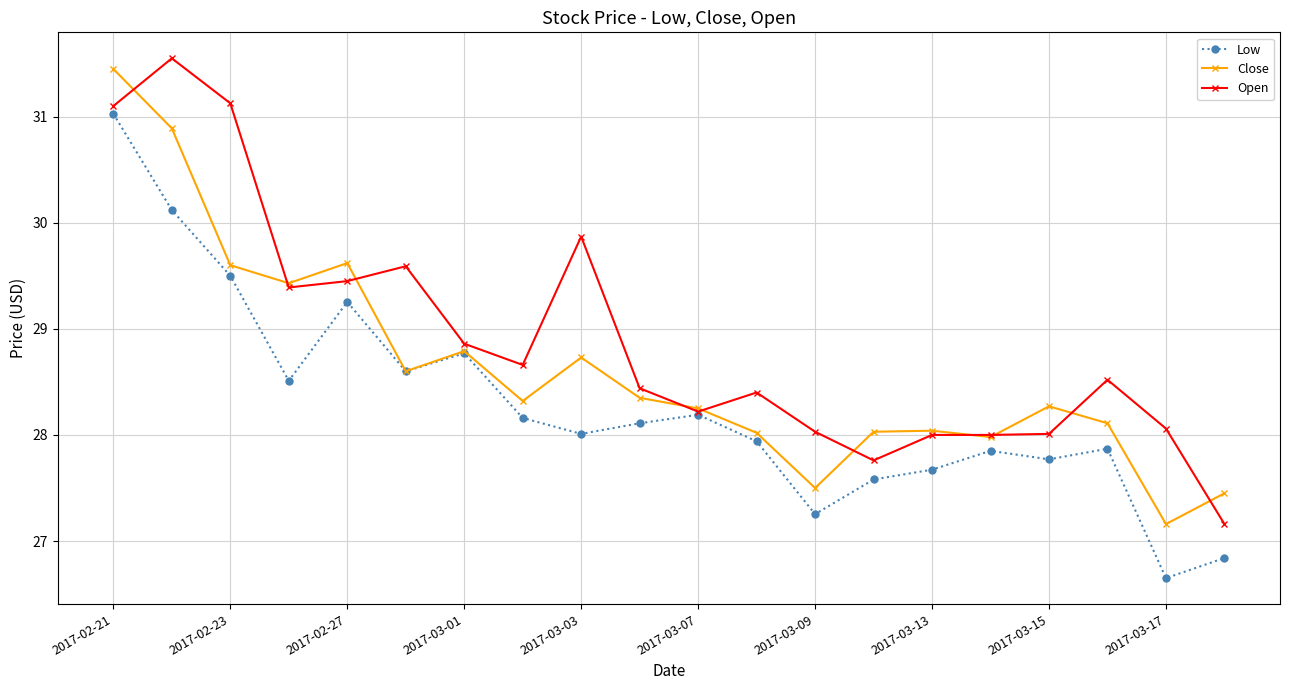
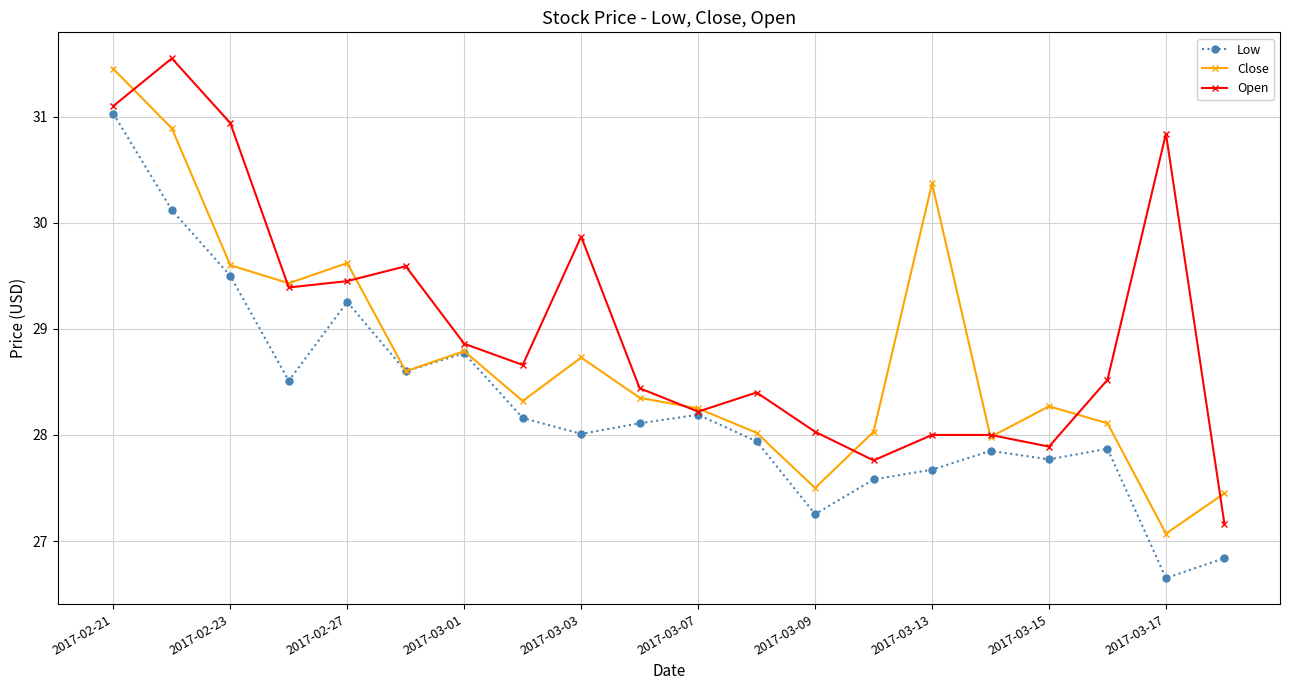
  {
    "Low": {
      "2017-02-21": 31.03,
      "2017-02-23": 29.50,
      "2017-02-27": 29.25,
      "2017-03-03": 28.01,
      "2017-03-07": 28.19,
      "2017-03-09": 27.25,
      "2017-03-13": 27.67,
      "2017-03-15": 27.77,
      "2017-03-17": 26.65
    },
    "Close": {
      "2017-02-21": 31.45,
      "2017-02-23": 29.60,
      "2017-02-27": 29.62,
      "2017-03-03": 28.73,
      "2017-03-07": 28.25,
      "2017-03-09": 27.50,
-     "2017-03-13": 28.04,
+     "2017-03-13": 30.37,
      "2017-03-15": 28.27,
-     "2017-03-17": 27.16
+     "2017-03-17": 27.07
    },
    "Open": {
      "2017-02-21": 31.10,
-     "2017-02-23": 31.13,
+     "2017-02-23": 30.94,
      "2017-02-27": 29.45,
      "2017-03-01": 28.86,
      "2017-03-03": 29.87,
      "2017-03-07": 28.22,
      "2017-03-09": 28.03,
      "2017-03-13": 28.00,
-     "2017-03-15": 28.01,
-     "2017-03-17": 28.06
+     "2017-03-15": 27.89,
+     "2017-03-17": 30.84
    }
  }
